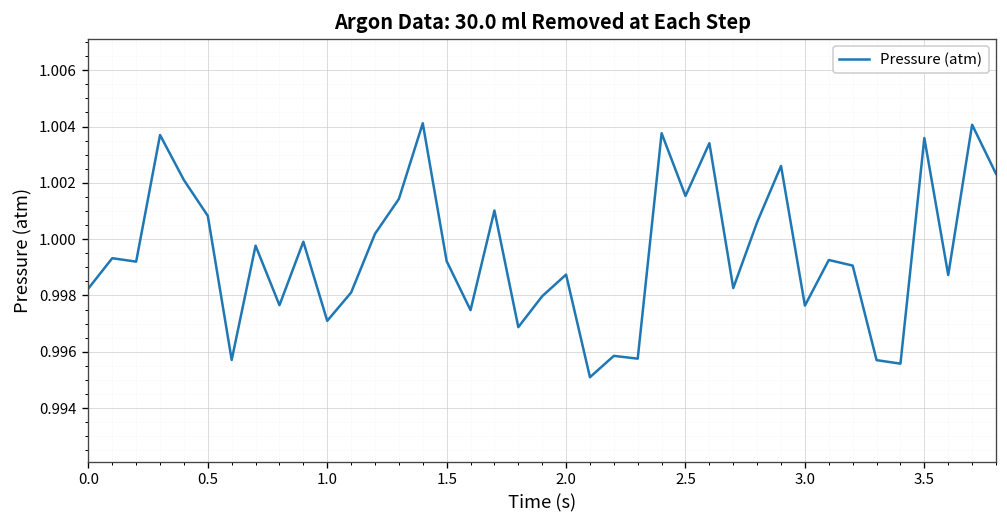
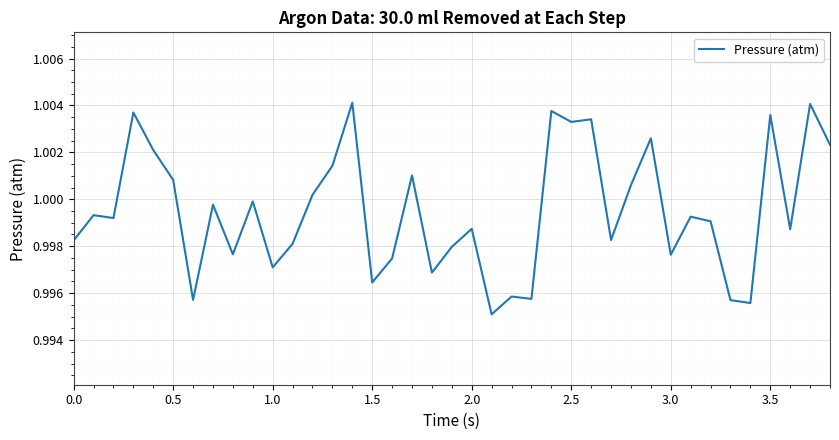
  {
    "0.0": 0.9982,
    "0.5": 1.0008,
    "1.0": 0.9971,
-   "1.5": 0.9992,
+   "1.5": 0.9965,
    "2.0": 0.9987,
-   "2.5": 1.0015,
+   "2.5": 1.0033,
    "3.0": 0.9976,
    "3.5": 1.0036
  }
